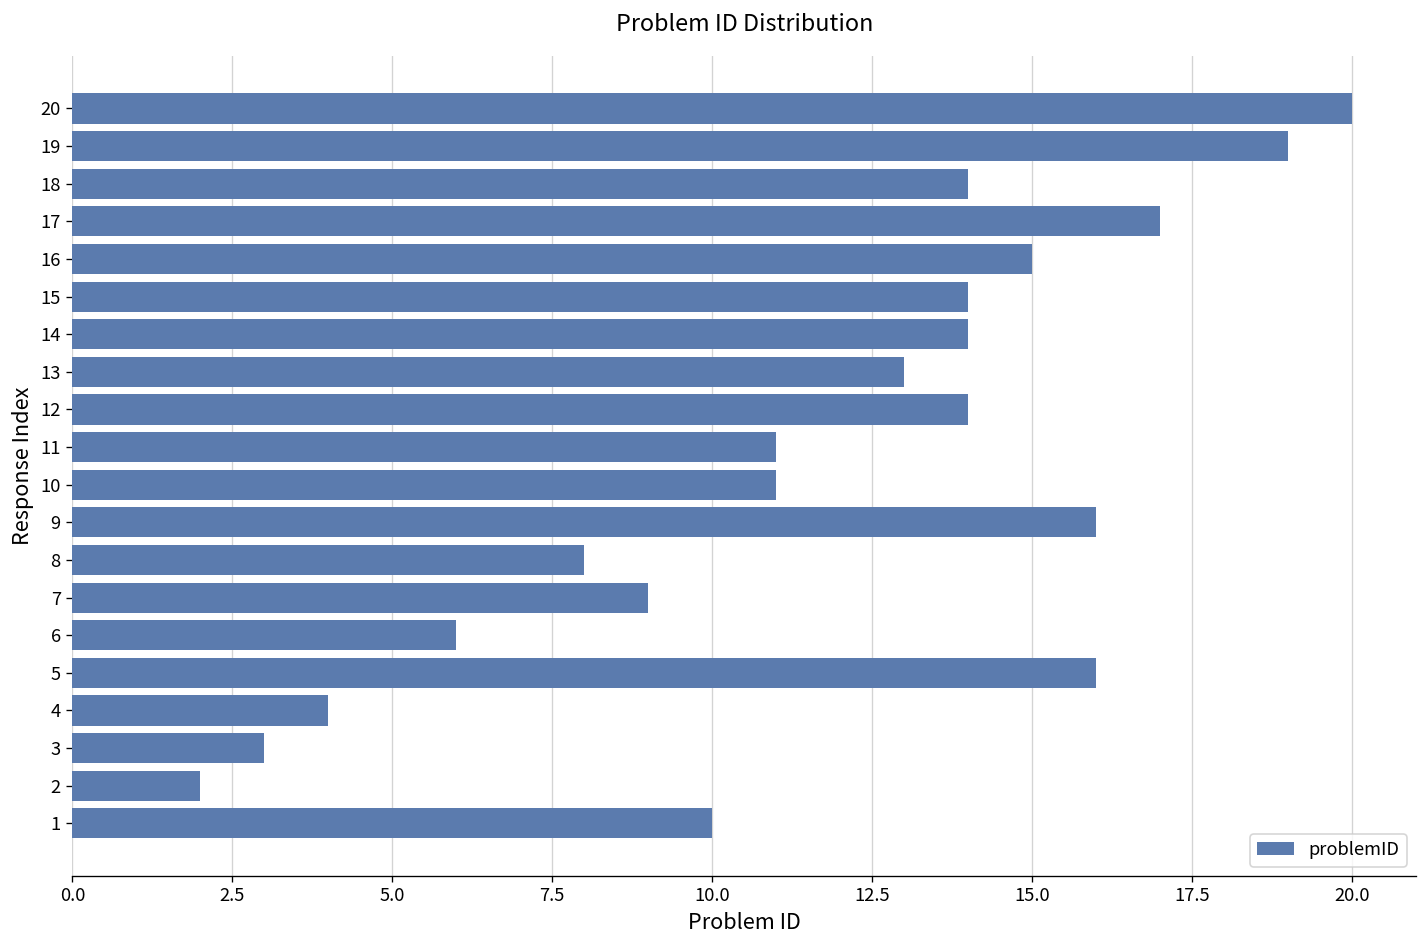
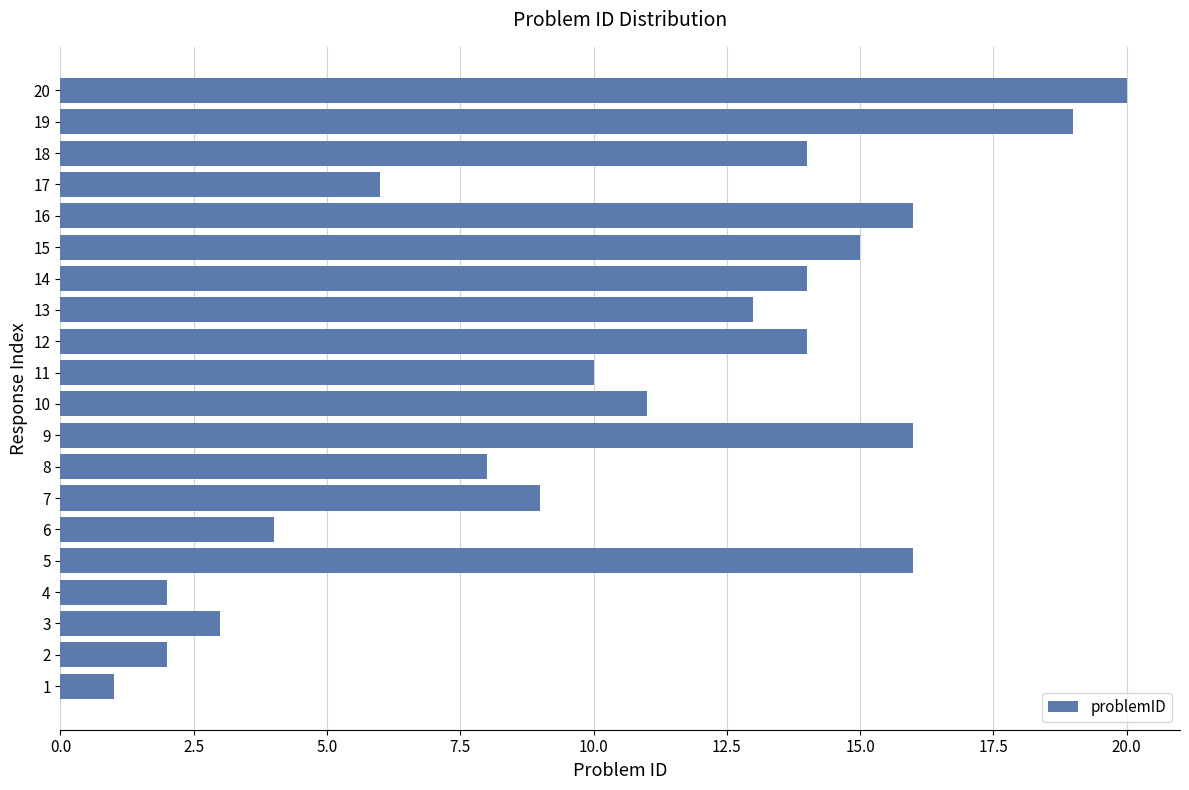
  {
    "20": 20,
    "19": 19,
    "18": 14,
-   "17": 17,
-   "16": 15,
-   "15": 14,
+   "17": 6,
+   "16": 16,
+   "15": 15,
    "14": 14,
    "13": 13,
    "12": 14,
-   "11": 11,
+   "11": 10,
    "10": 11,
    "9": 16,
    "8": 8,
    "7": 9,
-   "6": 6,
+   "6": 4,
    "5": 16,
-   "4": 4,
+   "4": 2,
    "3": 3,
    "2": 2,
-   "1": 10
+   "1": 1
  }
